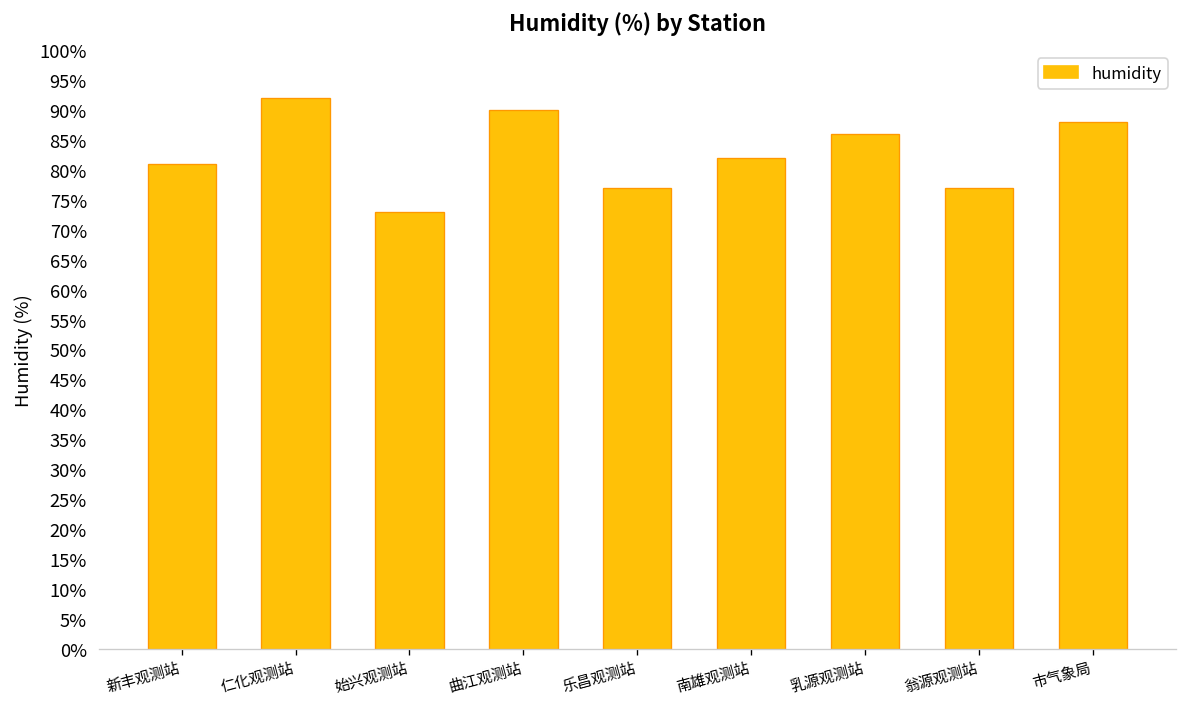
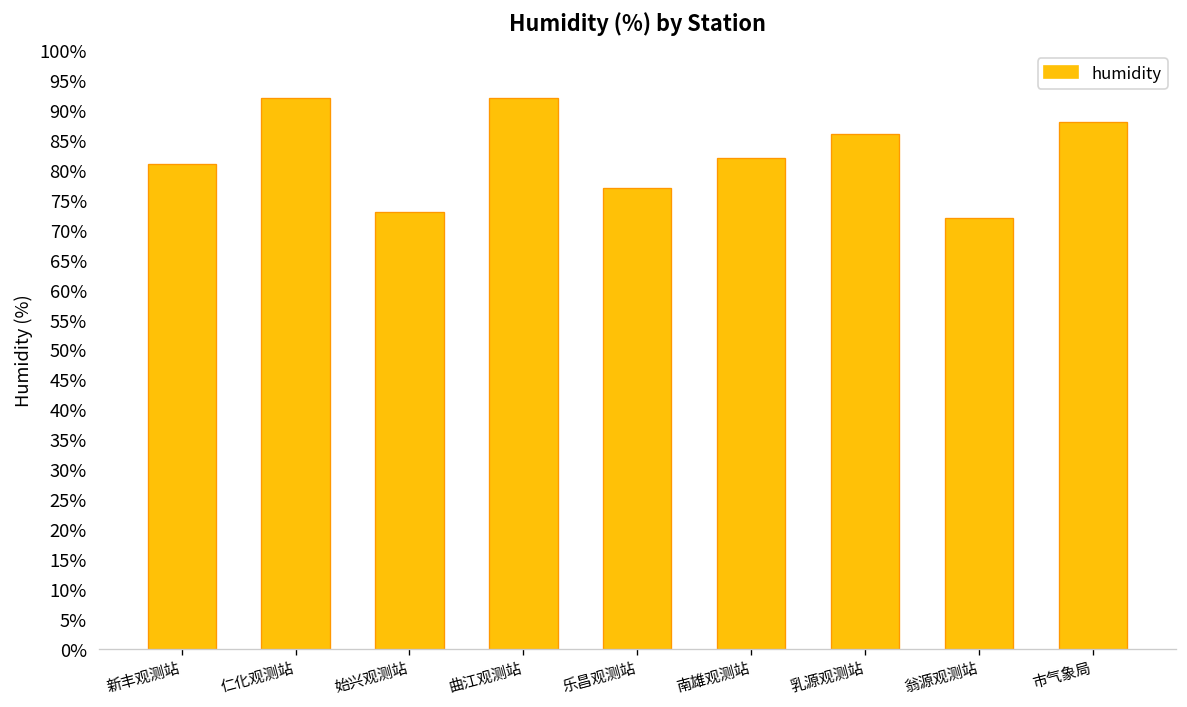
  {
    "新丰观测站": "81%",
    "仁化观测站": "92%",
    "始兴观测站": "73%",
-   "曲江观测站": "90%",
+   "曲江观测站": "92%",
    "乐昌观测站": "77%",
    "南雄观测站": "82%",
    "乳源观测站": "86%",
-   "翁源观测站": "77%",
+   "翁源观测站": "72%",
    "市气象局": "88%"
  }
